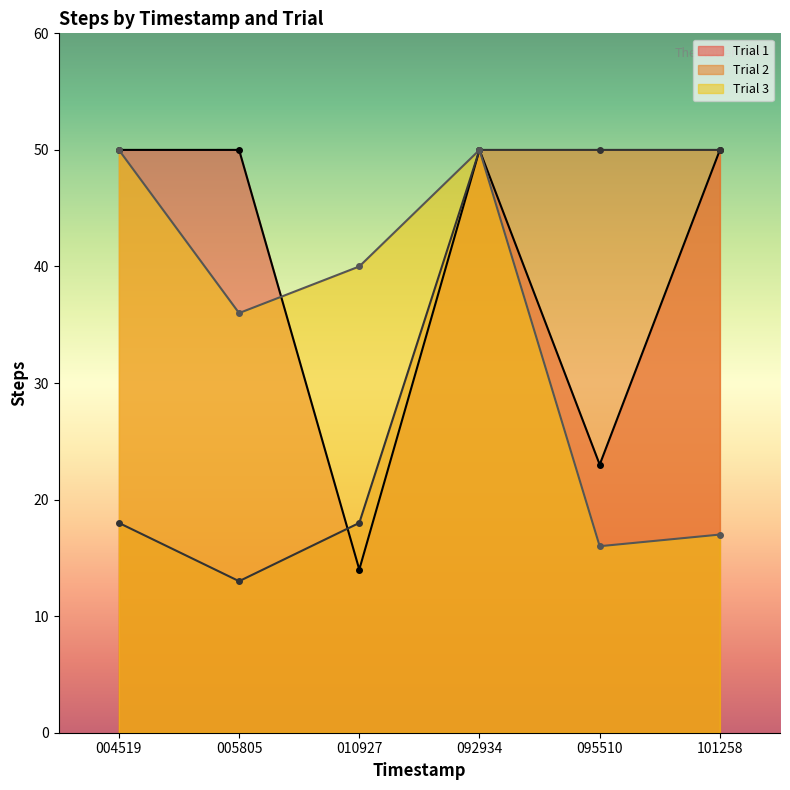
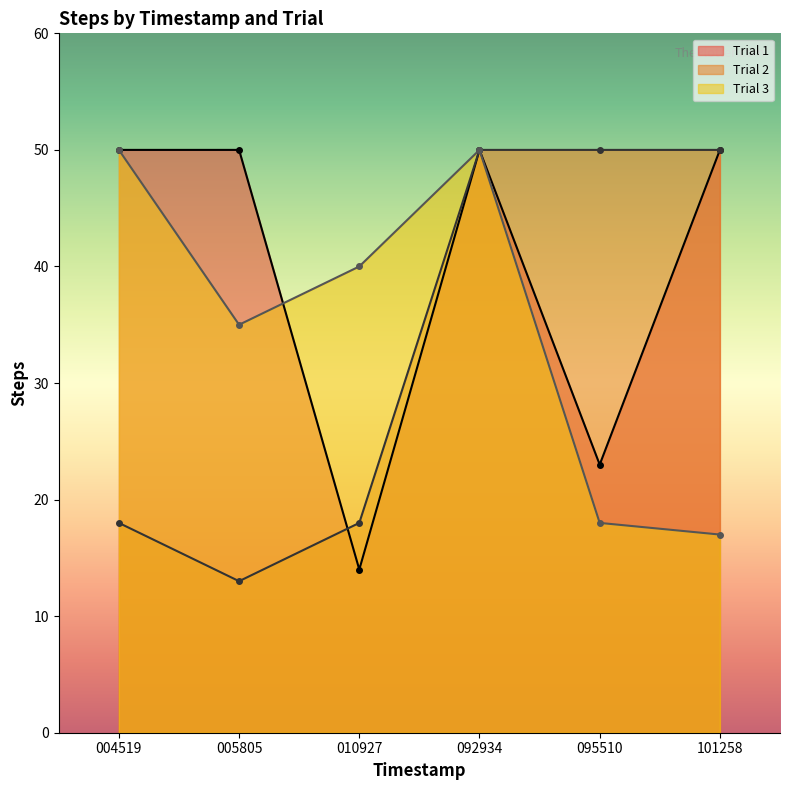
  {
    "Trial 3": {
-     "005805": 36,
+     "005805": 35,
      "010927": 40,
-     "095510": 16,
+     "095510": 18,
      "101258": 17
    }
  }
